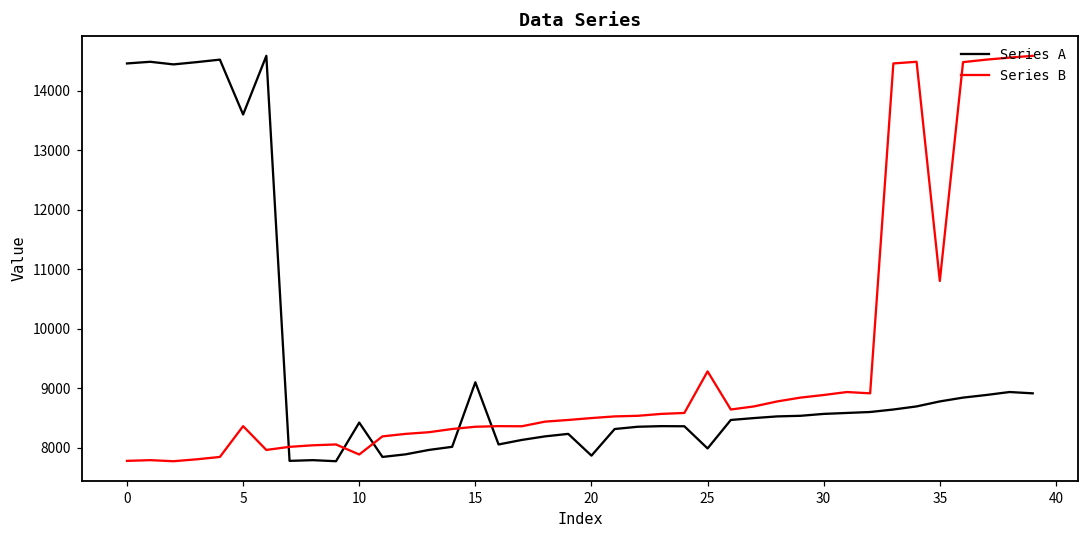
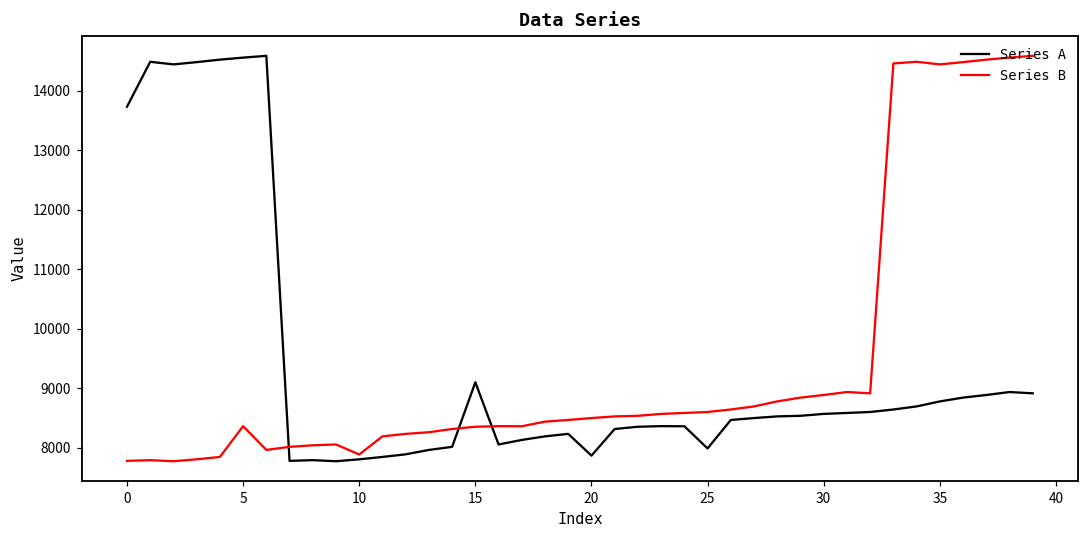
  {
    "Series A": {
-     "0": 14500,
-     "5": 13600,
-     "10": 8400,
+     "0": 13700,
+     "5": 14600,
+     "10": 7800,
      "15": 9100,
      "20": 7900,
      "25": 8000,
      "30": 8600,
      "35": 8800
    },
    "Series B": {
      "0": 7800,
      "5": 8400,
      "10": 7900,
      "15": 8400,
      "20": 8500,
-     "25": 9300,
+     "25": 8600,
      "30": 8900,
-     "35": 10800
+     "35": 14400
    }
  }
